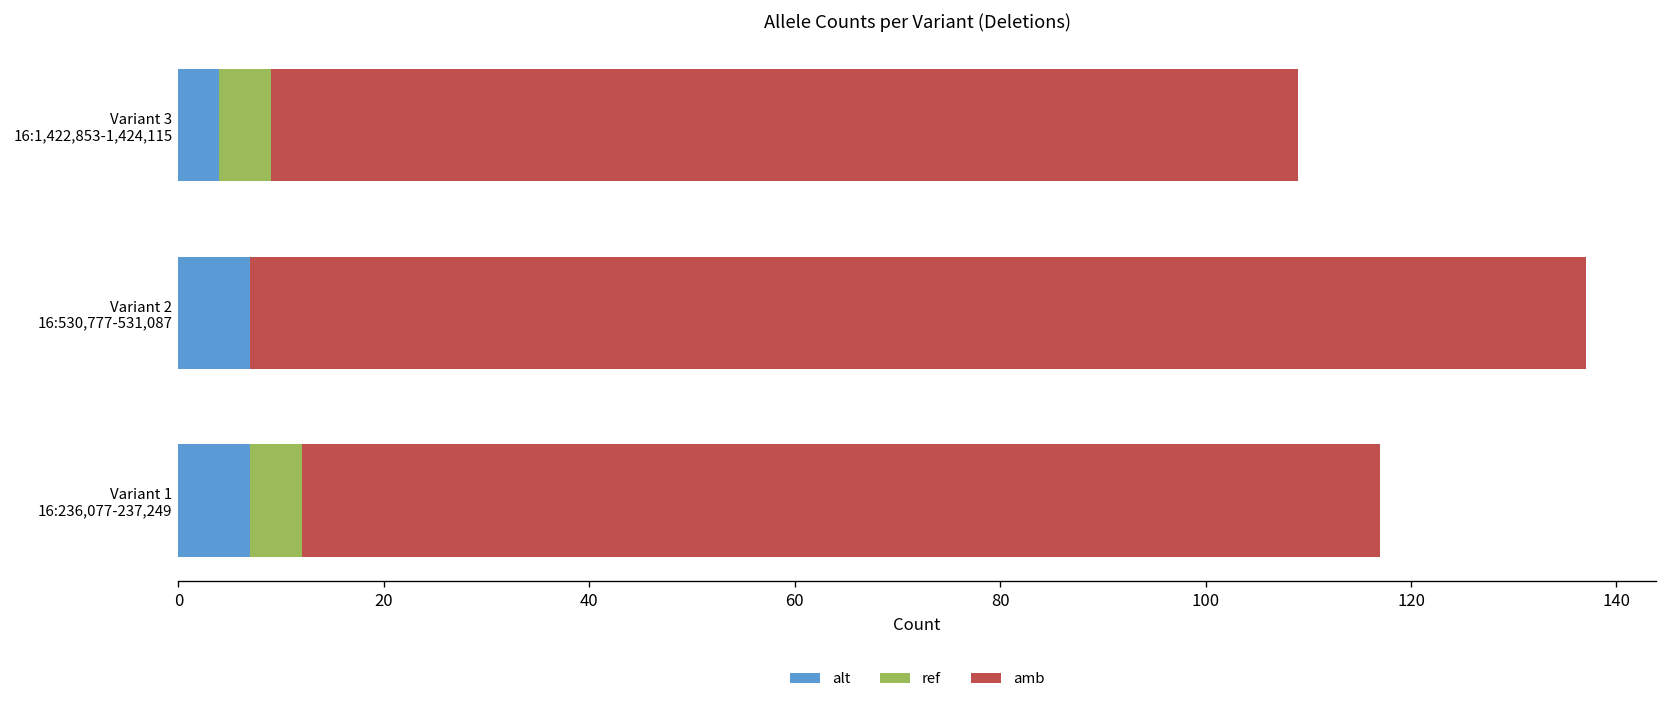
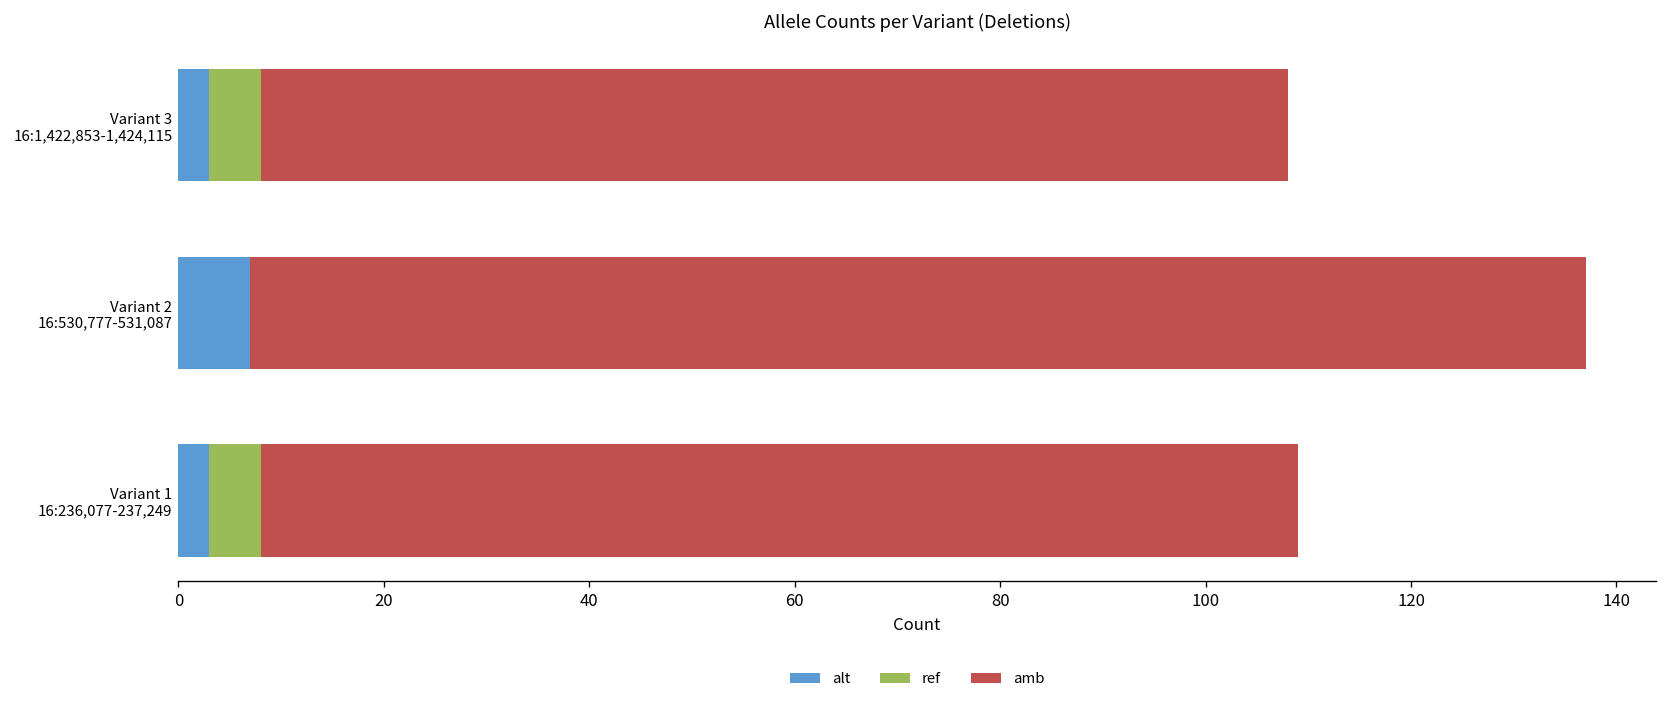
  {
    "alt": {
-     "Variant 3 16:1,422,853-1,424,115": 4,
+     "Variant 3 16:1,422,853-1,424,115": 3,
      "Variant 2 16:530,777-531,087": 7,
-     "Variant 1 16:236,077-237,249": 7
+     "Variant 1 16:236,077-237,249": 3
    },
    "ref": {
      "Variant 3 16:1,422,853-1,424,115": 5,
      "Variant 2 16:530,777-531,087": 0,
      "Variant 1 16:236,077-237,249": 5
    },
    "amb": {
      "Variant 3 16:1,422,853-1,424,115": 100,
      "Variant 2 16:530,777-531,087": 130,
-     "Variant 1 16:236,077-237,249": 105
+     "Variant 1 16:236,077-237,249": 101
    }
  }
